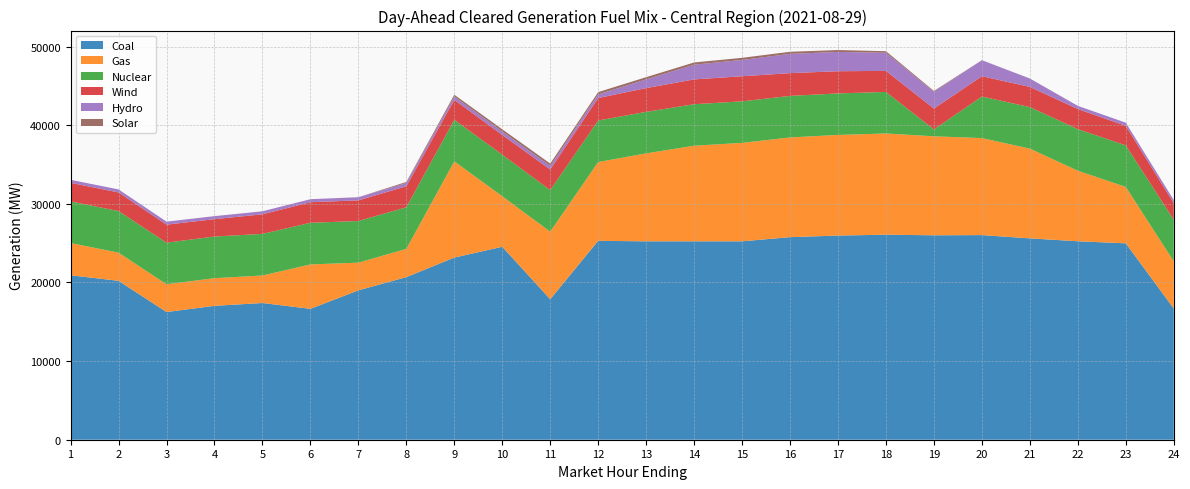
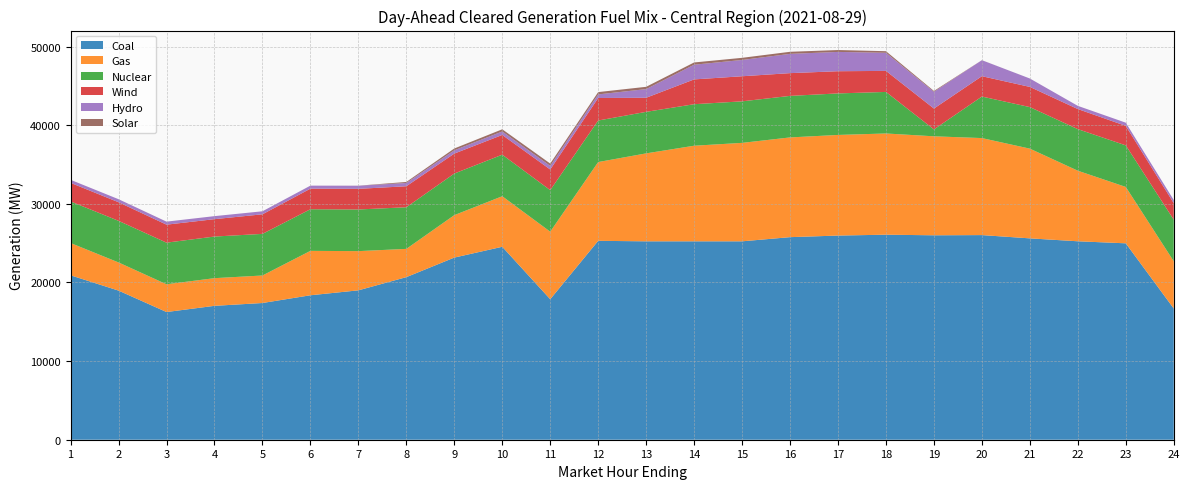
  {
    "Coal": {
      "1": 21000,
-     "2": 20000,
+     "2": 19000,
      "3": 16000,
      "4": 17000,
      "5": 17000,
-     "6": 17000,
+     "6": 18000,
      "7": 19000,
      "8": 21000,
      "9": 23000,
      "10": 25000,
      "11": 18000,
      "12": 25000,
      "13": 25000,
      "14": 25000,
      "15": 25000,
      "16": 26000,
      "17": 26000,
      "18": 26000,
      "19": 26000,
      "20": 26000,
      "21": 26000,
      "22": 25000,
      "23": 25000,
      "24": 17000
    },
    "Gas": {
      "1": 4000,
      "2": 4000,
      "3": 4000,
      "4": 4000,
      "5": 3000,
      "6": 6000,
-     "7": 4000,
+     "7": 5000,
      "8": 4000,
-     "9": 12000,
+     "9": 5000,
      "10": 6000,
      "11": 9000,
      "12": 10000,
      "13": 11000,
      "14": 12000,
      "15": 13000,
      "16": 13000,
      "17": 13000,
      "18": 13000,
      "19": 13000,
      "20": 12000,
      "21": 11000,
      "22": 9000,
      "23": 7000,
      "24": 6000
    },
    "Nuclear": {
      "1": 5000,
      "2": 5000,
      "3": 5000,
      "4": 5000,
      "5": 5000,
      "6": 5000,
      "7": 5000,
      "8": 5000,
      "9": 5000,
      "10": 5000,
      "11": 5000,
      "12": 5000,
      "13": 5000,
      "14": 5000,
      "15": 5000,
      "16": 5000,
      "17": 5000,
      "18": 5000,
      "19": 1000,
      "20": 5000,
      "21": 5000,
      "22": 5000,
      "23": 5000,
      "24": 5000
    },
    "Wind": {
      "1": 2000,
      "2": 2000,
      "3": 2000,
      "4": 2000,
      "5": 2000,
      "6": 3000,
      "7": 3000,
      "8": 3000,
      "9": 3000,
      "10": 3000,
      "11": 3000,
      "12": 3000,
-     "13": 3000,
+     "13": 2000,
      "14": 3000,
      "15": 3000,
      "16": 3000,
      "17": 3000,
      "18": 3000,
      "19": 3000,
      "20": 3000,
      "21": 3000,
      "22": 3000,
      "23": 2000,
      "24": 2000
    }
  }
